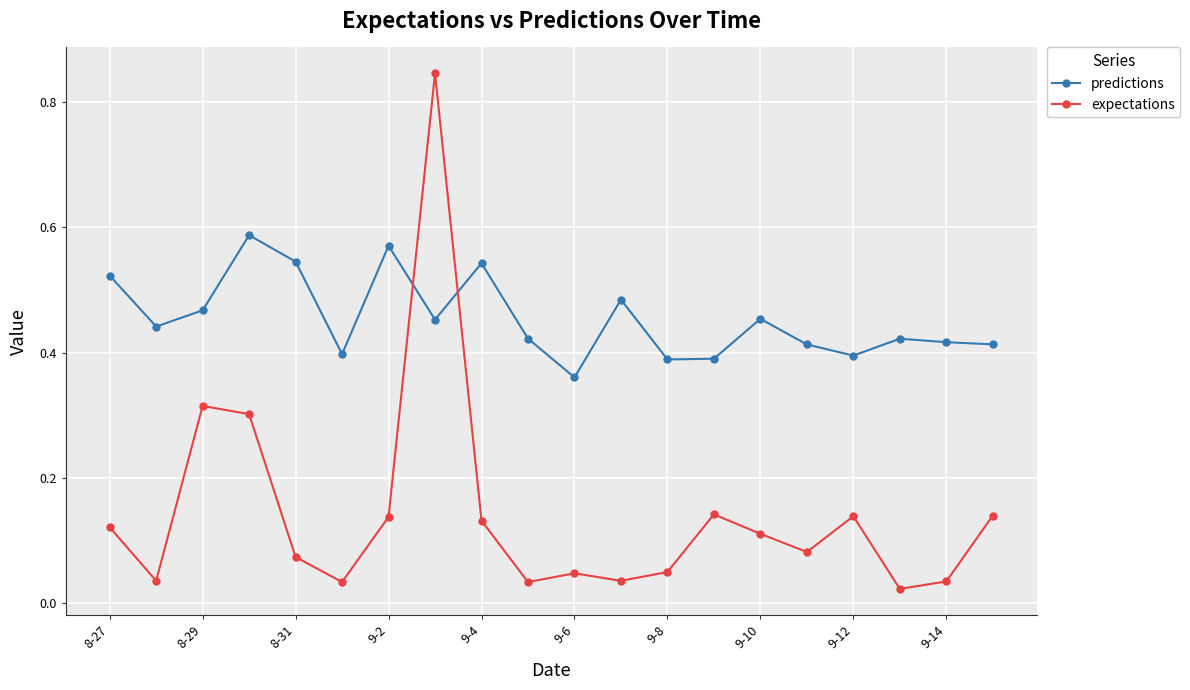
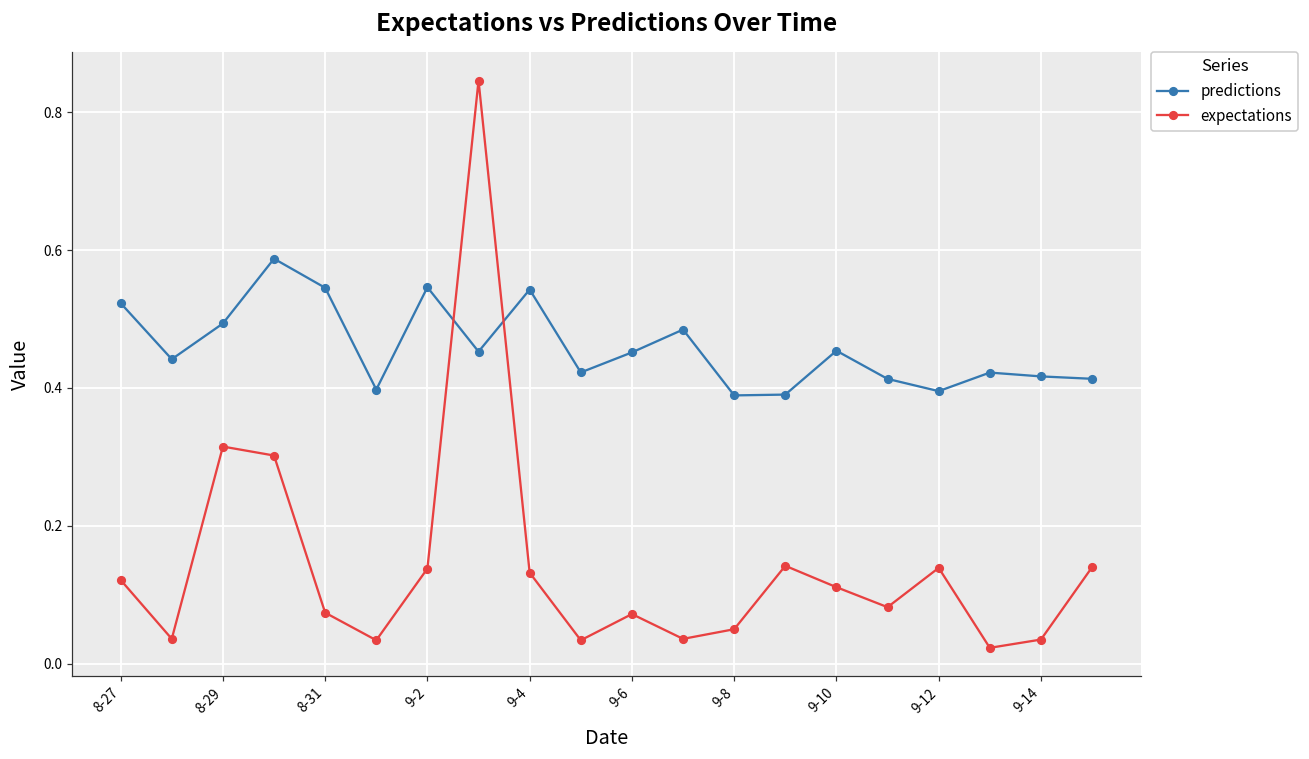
  {
    "predictions": {
      "8-27": 0.52,
-     "8-29": 0.47,
+     "8-29": 0.49,
      "8-31": 0.55,
-     "9-2": 0.57,
+     "9-2": 0.55,
      "9-4": 0.54,
-     "9-6": 0.36,
+     "9-6": 0.45,
      "9-8": 0.39,
      "9-10": 0.45,
      "9-12": 0.40,
      "9-14": 0.42
    },
    "expectations": {
      "8-27": 0.12,
      "8-29": 0.31,
      "8-31": 0.07,
      "9-2": 0.14,
      "9-4": 0.13,
-     "9-6": 0.05,
+     "9-6": 0.07,
      "9-8": 0.05,
      "9-10": 0.11,
      "9-12": 0.14,
      "9-14": 0.03
    }
  }
